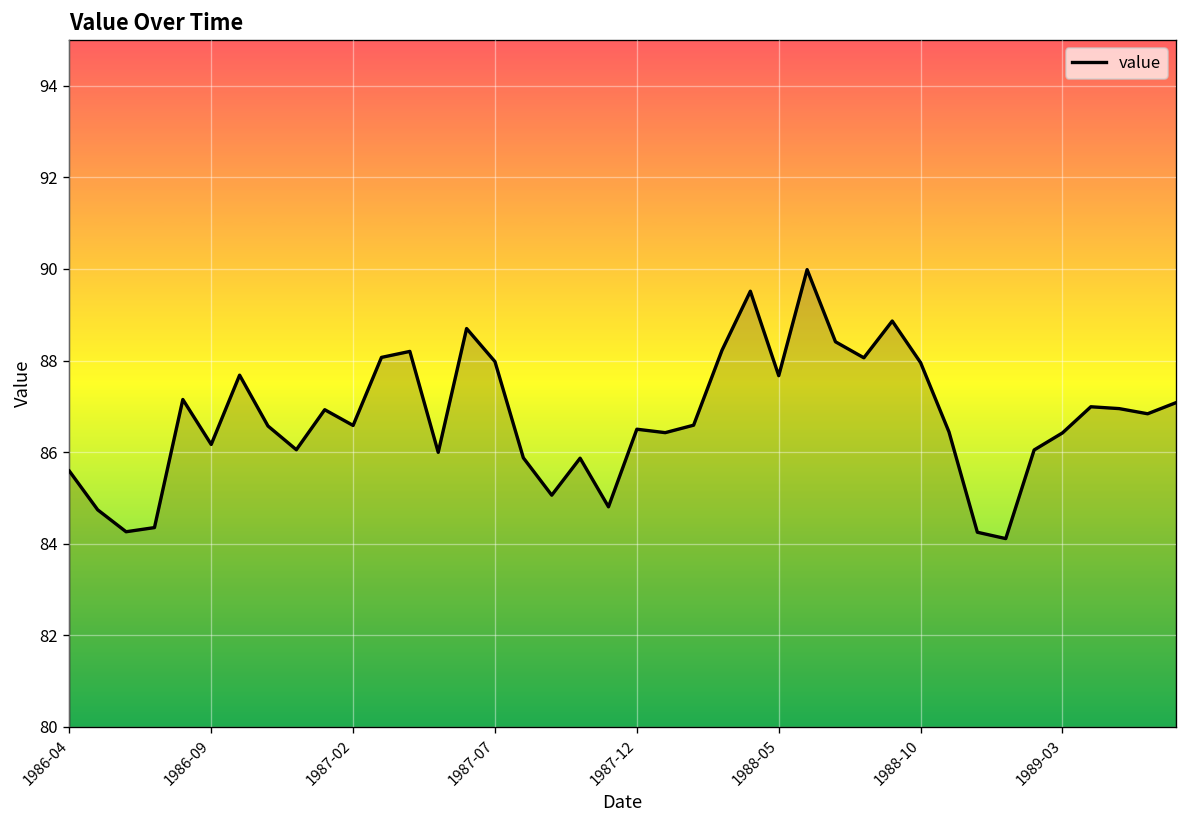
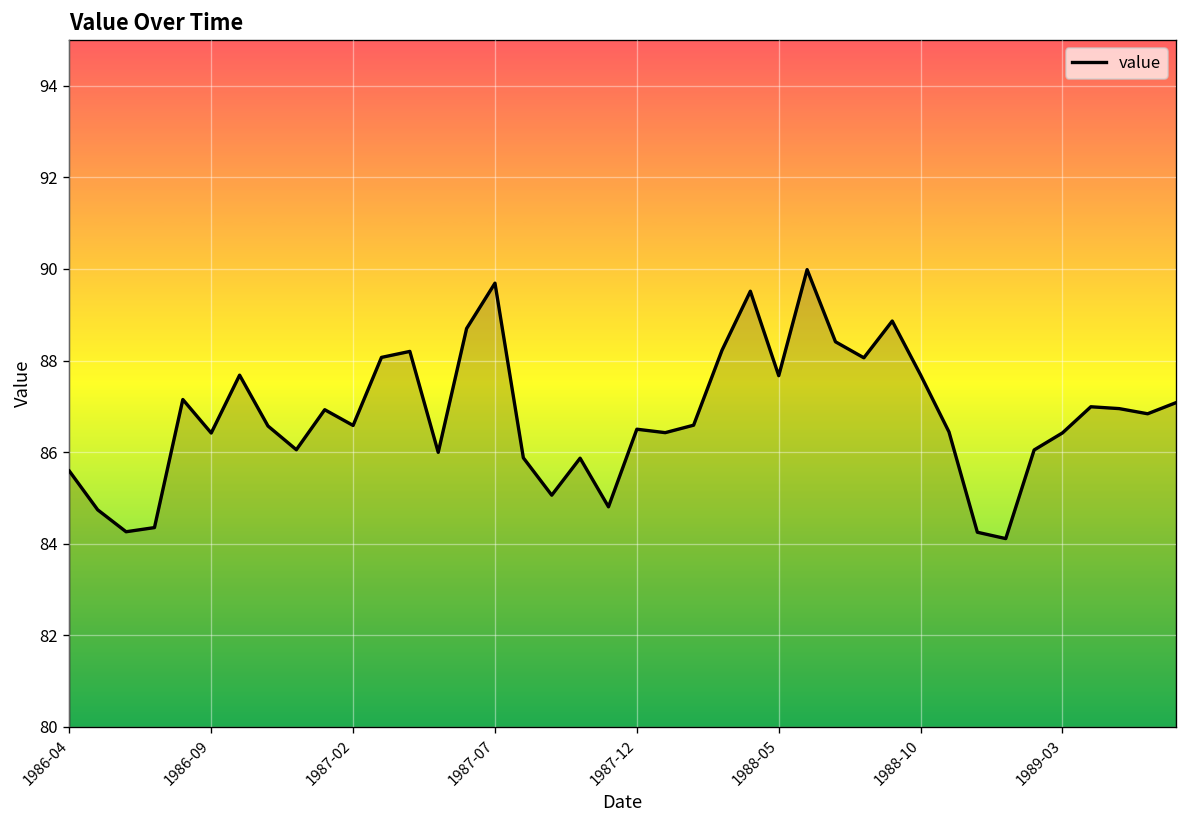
  {
    "1986-04": 85.6,
-   "1986-09": 86.2,
+   "1986-09": 86.4,
    "1987-02": 86.6,
-   "1987-07": 88.0,
+   "1987-07": 89.7,
    "1987-12": 86.5,
    "1988-05": 87.7,
-   "1988-10": 88.0,
+   "1988-10": 87.7,
    "1989-03": 86.4
  }
